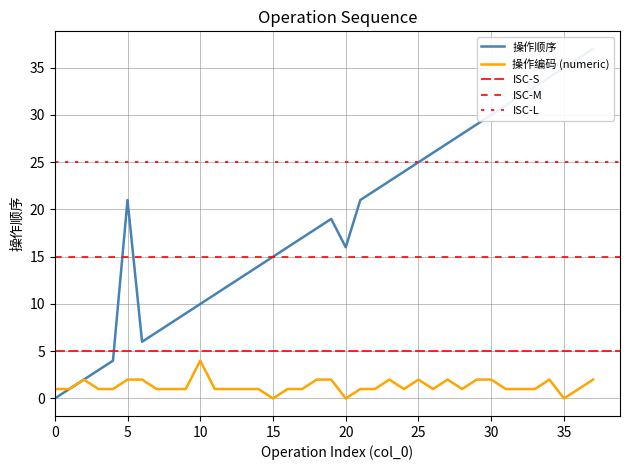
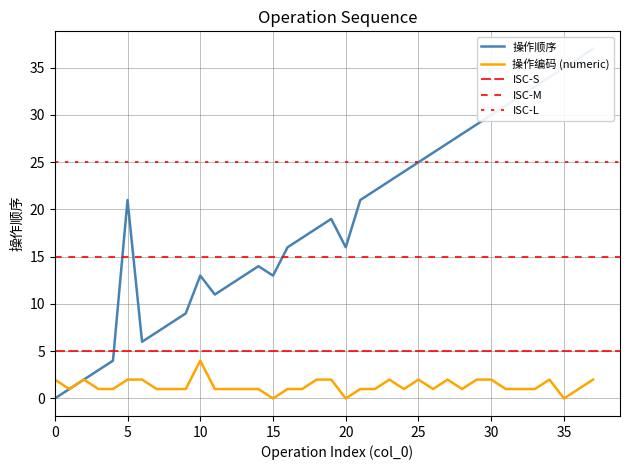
  {
    "操作顺序": {
      "0": 0,
      "5": 21,
-     "10": 10,
-     "15": 15,
+     "10": 13,
+     "15": 13,
      "20": 16,
      "25": 25
    },
    "操作编码 (numeric)": {
-     "0": 1,
+     "0": 2,
      "5": 2,
      "10": 4,
      "15": 0,
      "20": 0,
      "25": 2,
      "30": 2,
      "35": 0
    }
  }
